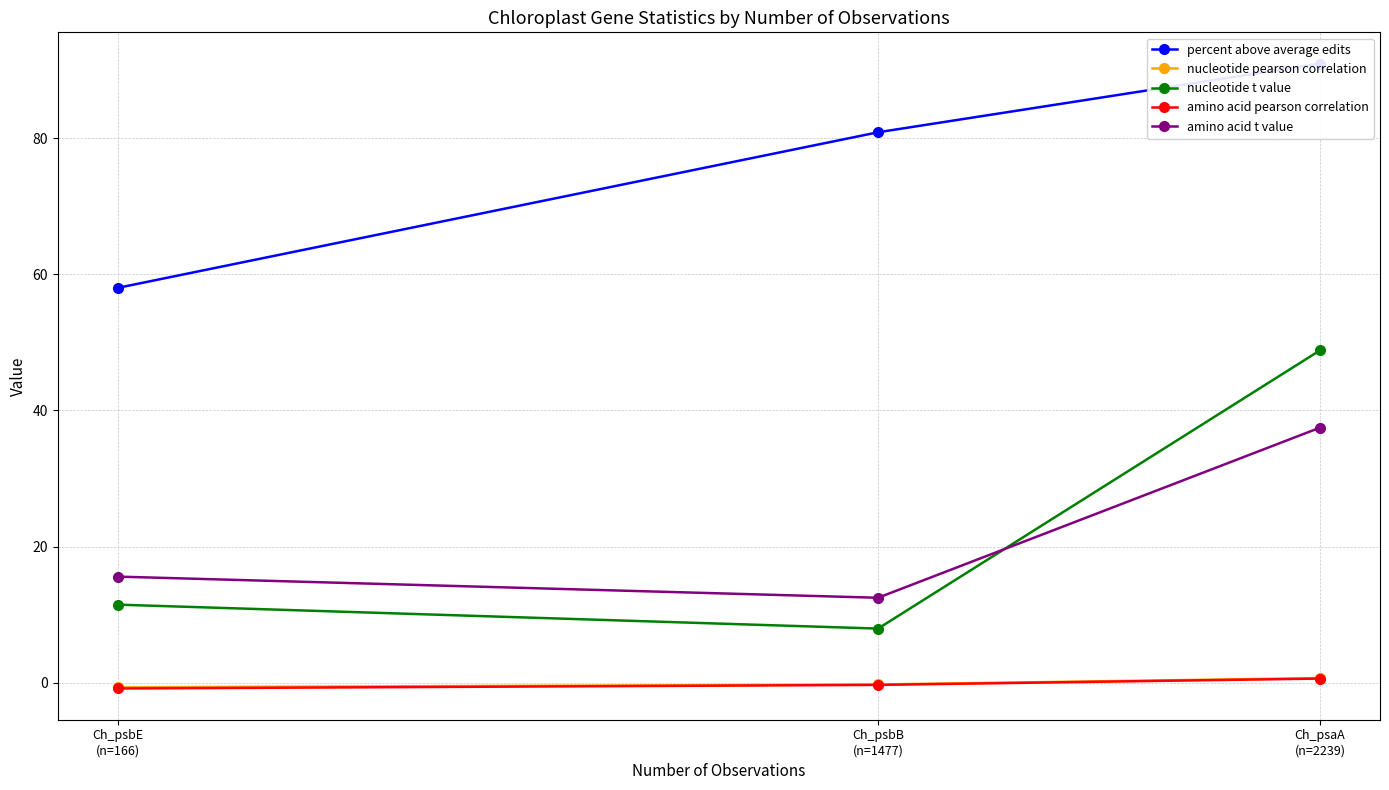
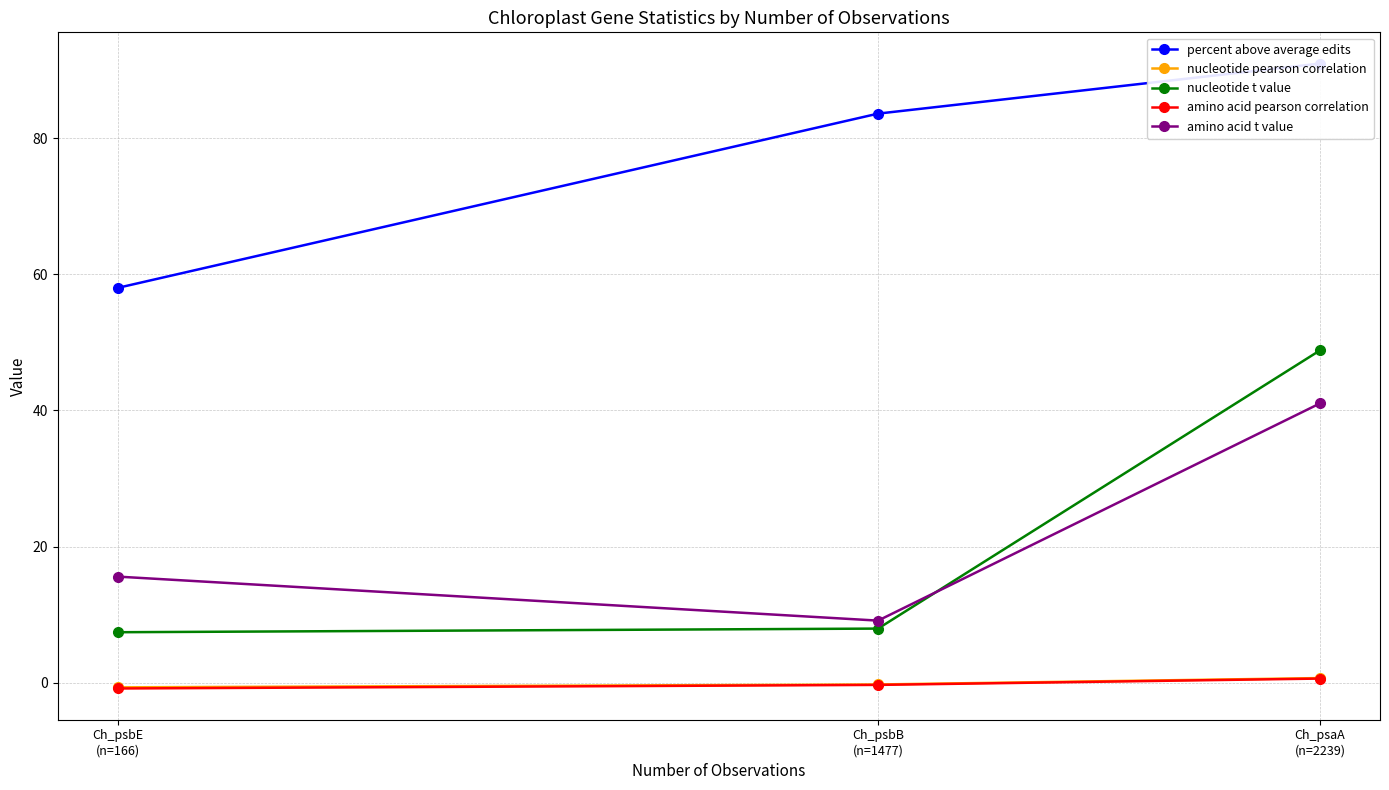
  {
    "percent above average edits": {
      "Ch_psbE (n=166)": 58,
-     "Ch_psbB (n=1477)": 81
+     "Ch_psbB (n=1477)": 84
    },
    "nucleotide t value": {
-     "Ch_psbE (n=166)": 11,
+     "Ch_psbE (n=166)": 7,
      "Ch_psbB (n=1477)": 8,
      "Ch_psaA (n=2239)": 49
    },
    "amino acid t value": {
      "Ch_psbE (n=166)": 16,
-     "Ch_psbB (n=1477)": 12,
-     "Ch_psaA (n=2239)": 37
+     "Ch_psbB (n=1477)": 9,
+     "Ch_psaA (n=2239)": 41
    }
  }
